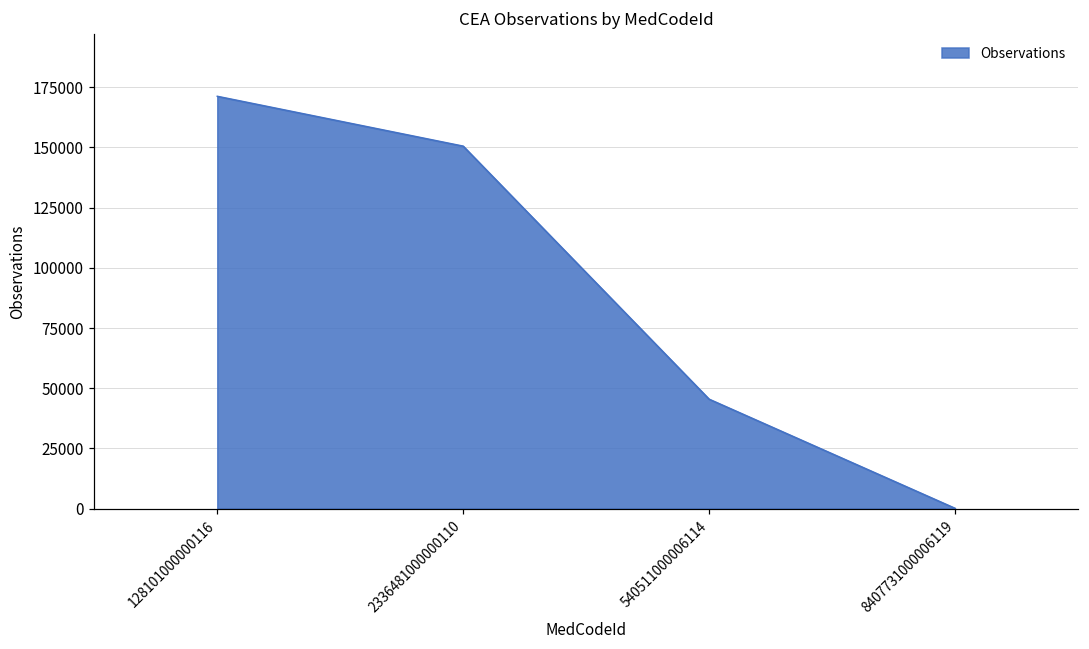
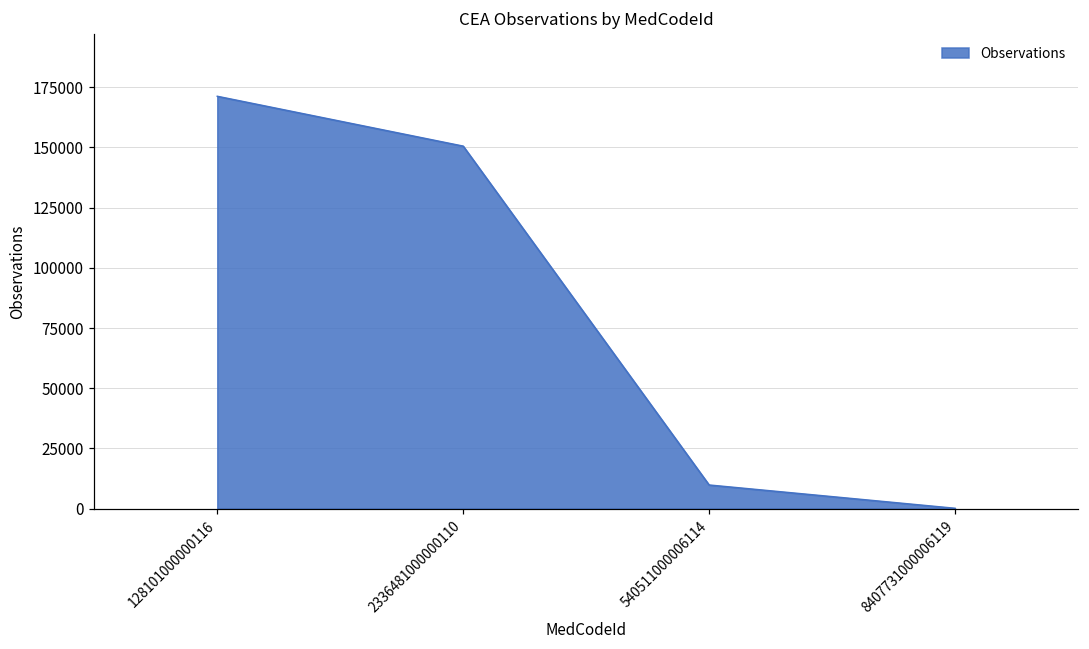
  {
    "128101000000116": 171000,
    "2336481000000110": 151000,
-   "540511000006114": 45000,
+   "540511000006114": 10000,
    "8407731000006119": 0
  }
